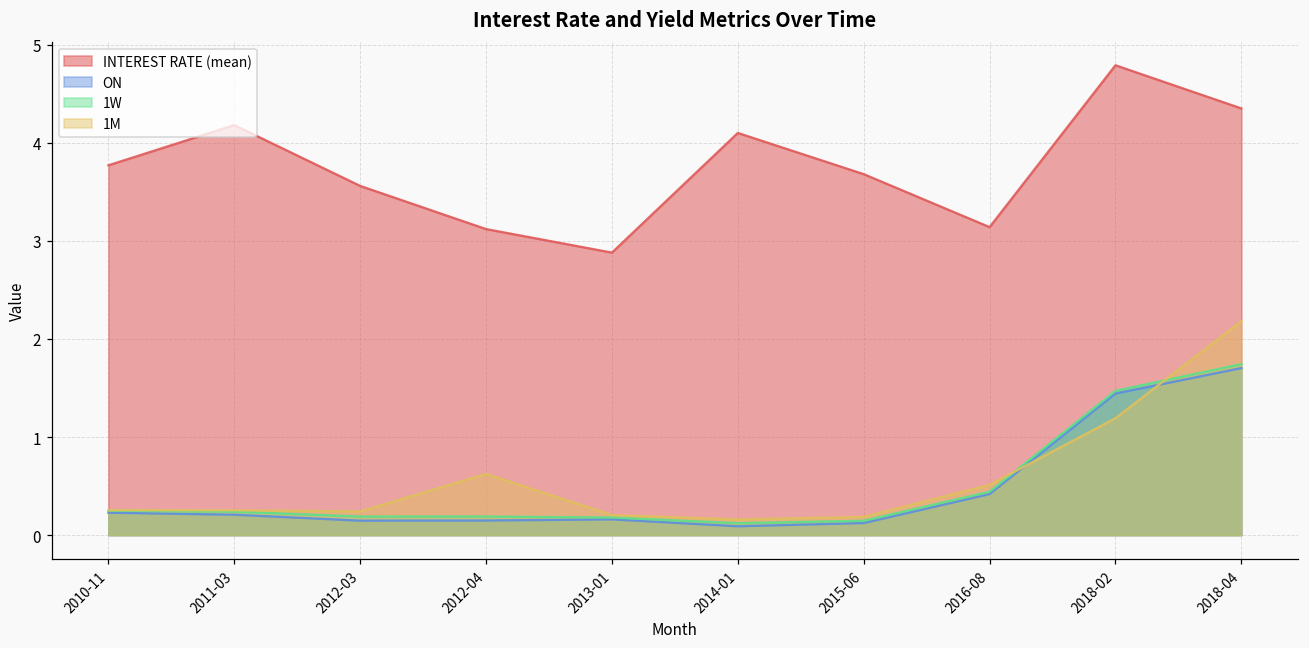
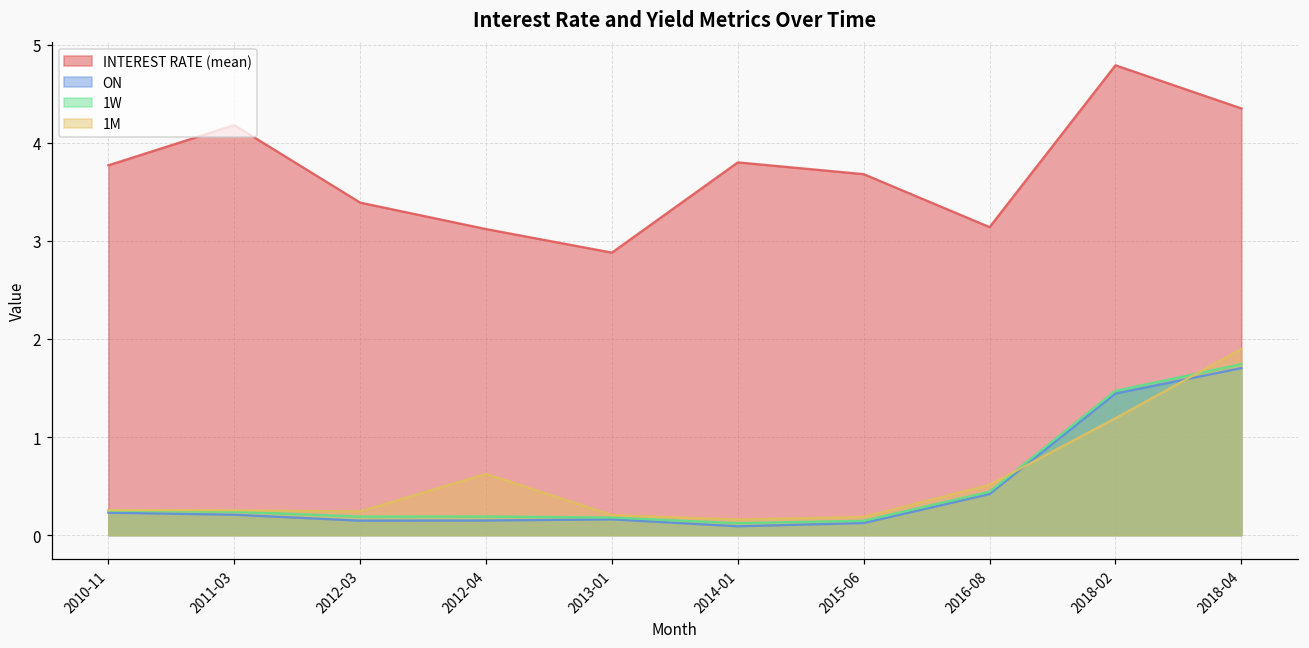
  {
    "INTEREST RATE (mean)": {
      "2010-11": 3.8,
-     "2012-03": 3.6,
+     "2012-03": 3.4,
      "2012-04": 3.1,
      "2013-01": 2.9,
-     "2014-01": 4.1,
+     "2014-01": 3.8,
      "2015-06": 3.7,
      "2016-08": 3.1,
      "2018-02": 4.8,
      "2018-04": 4.4
    },
    "ON": {
      "2011-03": 0.2,
      "2012-03": 0.1,
      "2012-04": 0.1,
      "2014-01": 0.1,
      "2018-04": 1.7
    },
    "1W": {
      "2012-03": 0.2,
      "2012-04": 0.2,
      "2014-01": 0.1,
      "2018-04": 1.7
    },
    "1M": {
      "2012-03": 0.2,
      "2012-04": 0.6,
      "2014-01": 0.2,
      "2015-06": 0.2,
      "2016-08": 0.5,
      "2018-02": 1.2,
-     "2018-04": 2.2
+     "2018-04": 1.9
    }
  }
